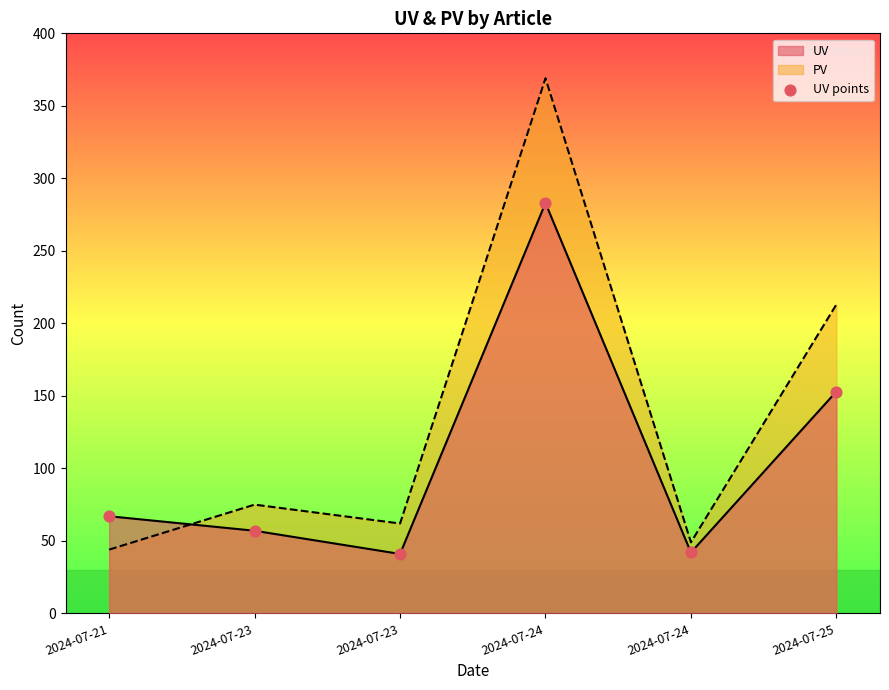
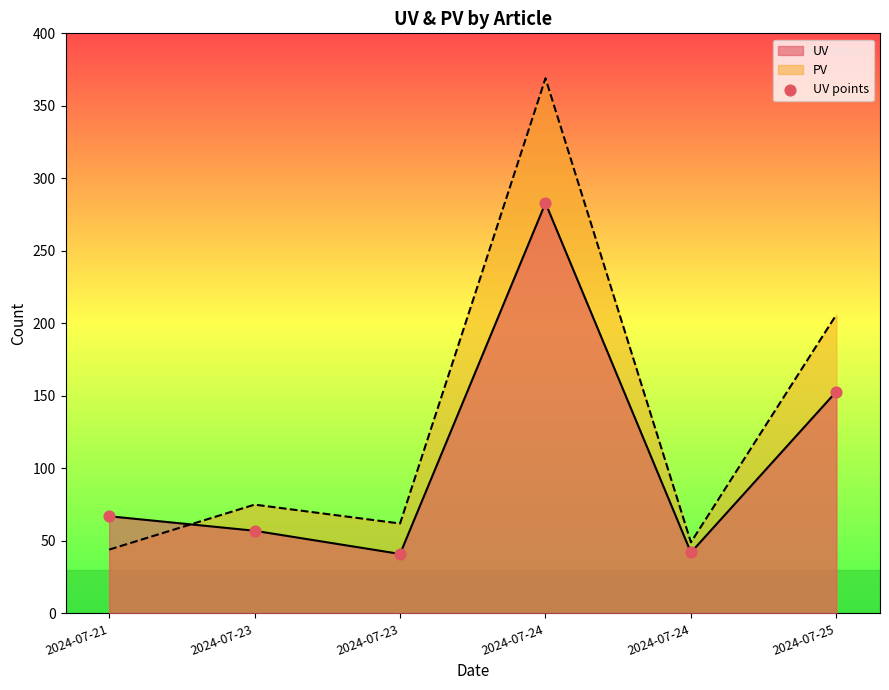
  {
    "UV points": {
      "2024-07-21": 67,
      "2024-07-25": 153
    },
    "PV": {
      "2024-07-21": 44,
-     "2024-07-25": 213
+     "2024-07-25": 206
    }
  }
